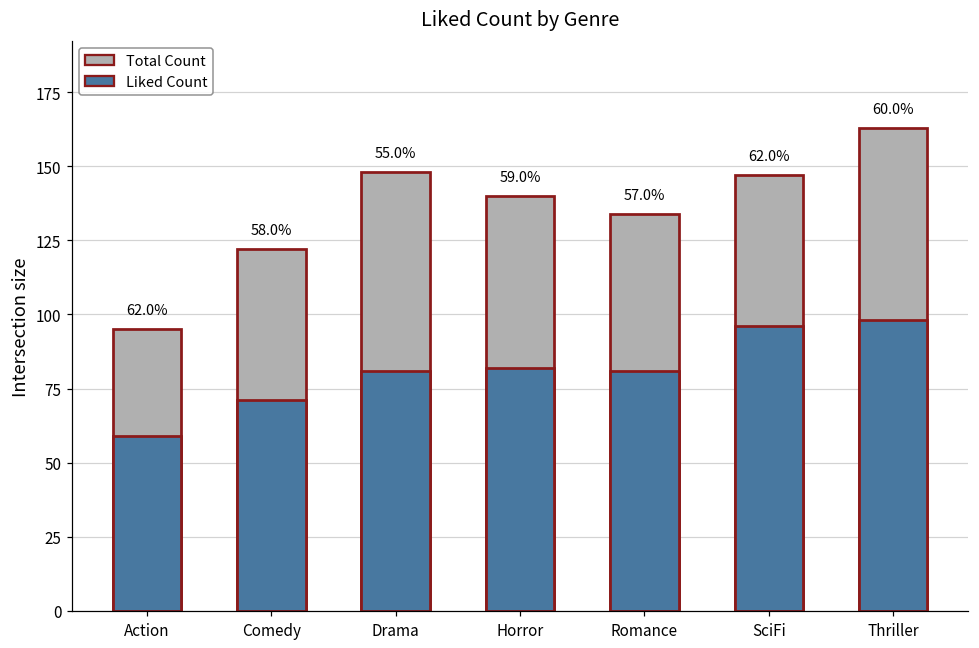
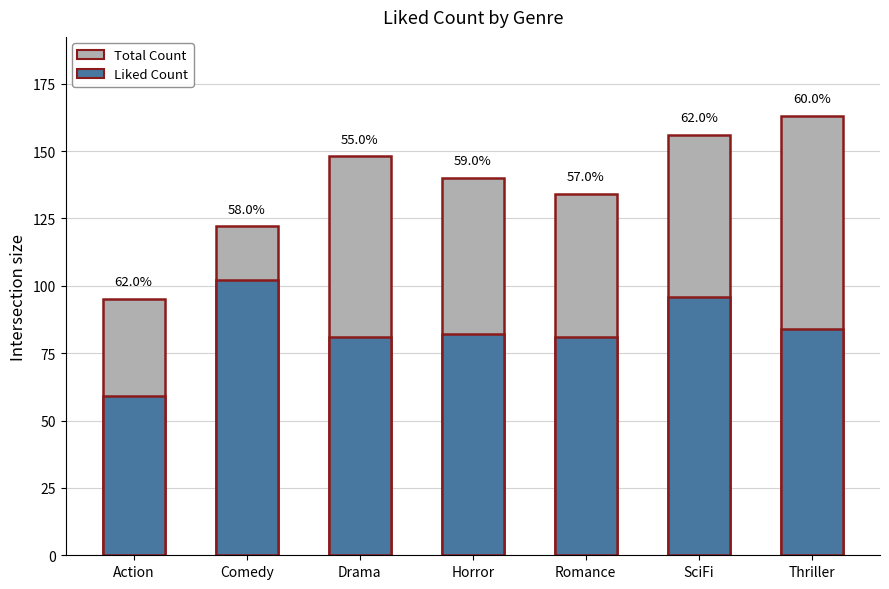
  {
    "Total Count": {
-     "SciFi": 147
+     "SciFi": 156
    },
    "Liked Count": {
-     "Comedy": 71,
-     "Thriller": 98
+     "Comedy": 102,
+     "Thriller": 84
    }
  }
